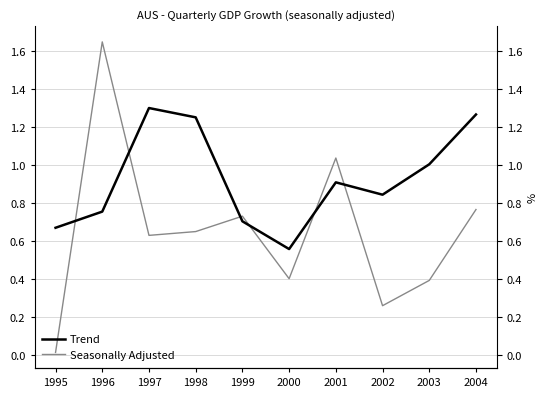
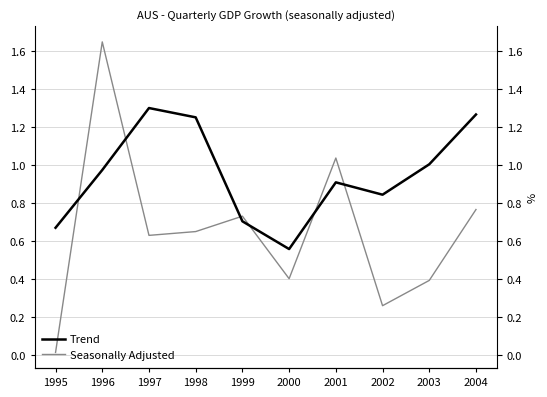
  {
    "Trend": {
      "1995": 0.67,
-     "1996": 0.75,
+     "1996": 0.97,
      "1997": 1.30,
      "1998": 1.25,
      "1999": 0.70,
      "2000": 0.56,
      "2001": 0.91,
      "2002": 0.84,
      "2003": 1.00,
      "2004": 1.27
    },
    "Seasonally Adjusted": {
      "1995": 0.01,
      "1996": 1.65,
      "1997": 0.63,
      "1998": 0.65,
      "1999": 0.73,
      "2000": 0.40,
      "2001": 1.04,
      "2002": 0.26,
      "2003": 0.39,
      "2004": 0.77
    }
  }
